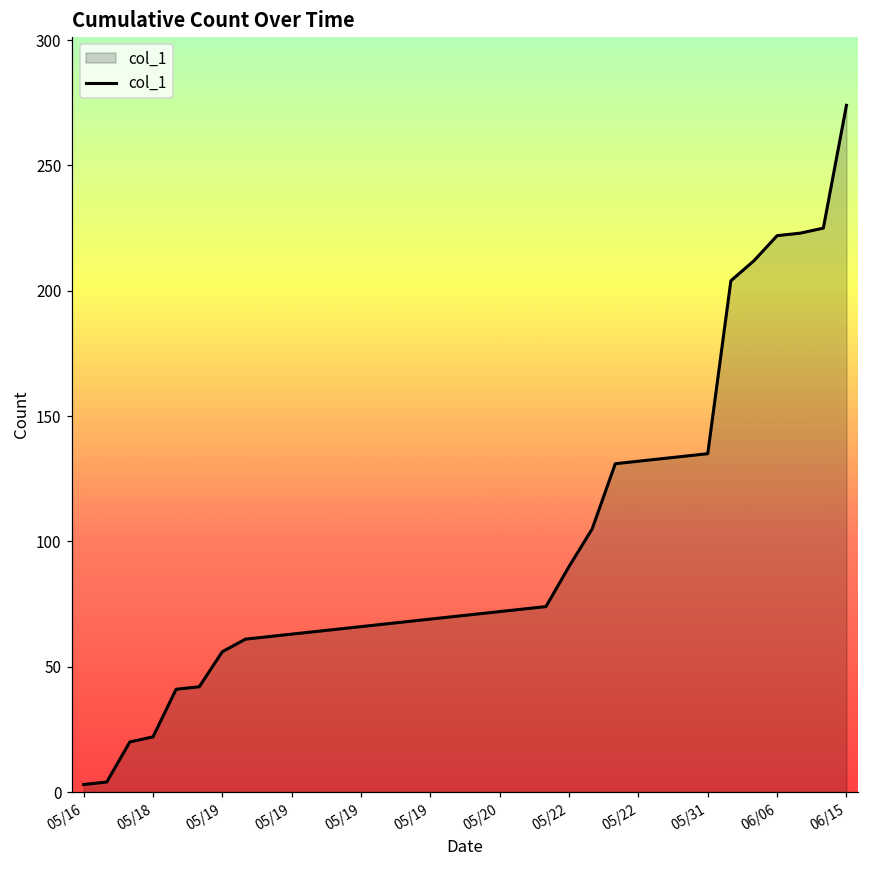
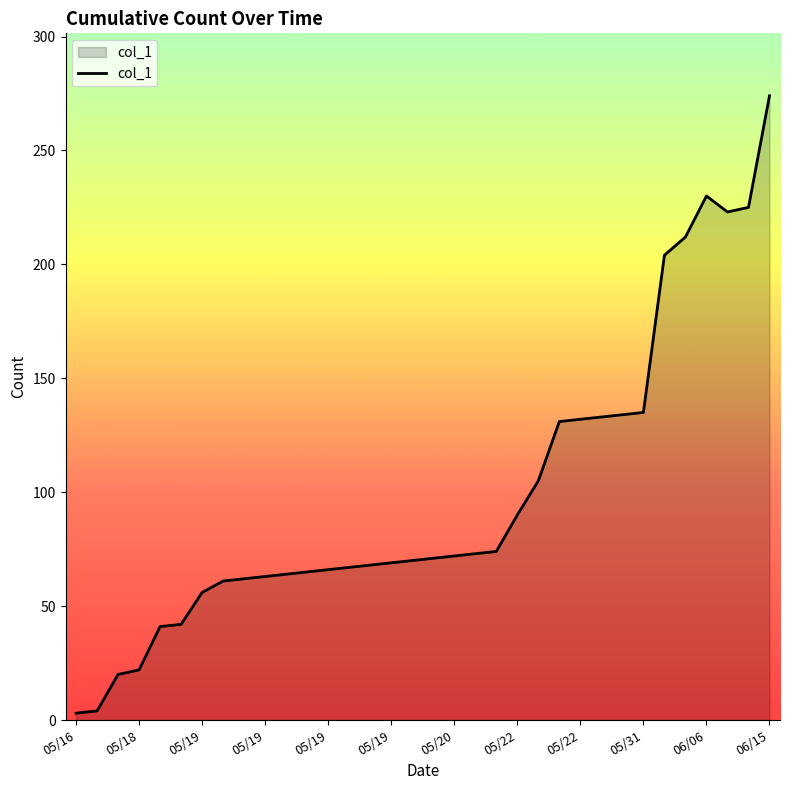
  {
    "05/16": 3,
-   "06/06": 222,
+   "06/06": 230,
    "06/15": 274
  }
